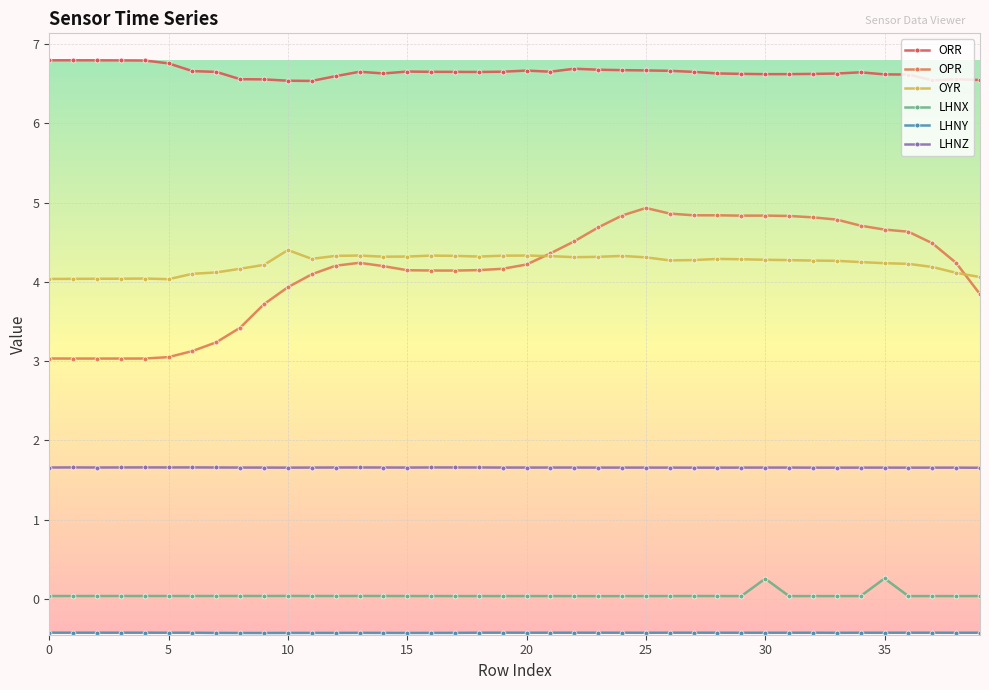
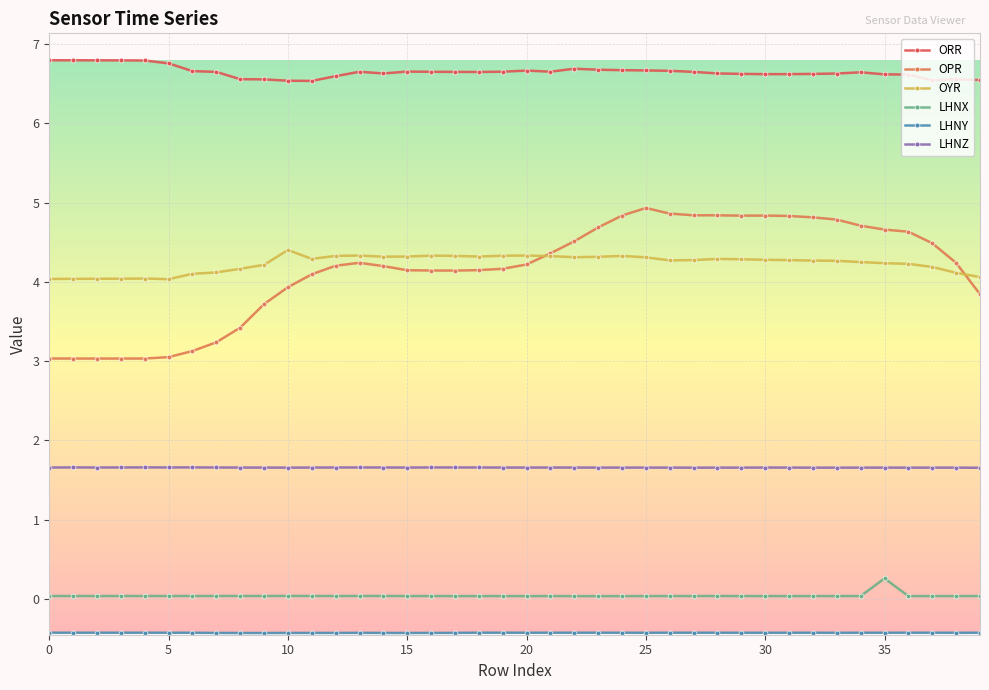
  {
    "OYR": {
      "0": 4.0,
      "5": 4.0,
      "10": 4.4,
      "15": 4.3,
      "20": 4.3,
      "25": 4.3,
      "30": 4.3,
      "35": 4.2
    },
    "LHNX": {
      "0": 0.0,
      "5": 0.0,
      "10": 0.0,
      "15": 0.0,
      "20": 0.0,
      "25": 0.0,
-     "30": 0.3,
+     "30": 0.0,
      "35": 0.3
    },
    "LHNY": {
      "0": -0.4,
      "5": -0.4,
      "10": -0.4,
      "15": -0.4,
      "20": -0.4,
      "25": -0.4,
      "30": -0.4,
      "35": -0.4
    },
    "LHNZ": {
      "0": 1.7,
      "5": 1.7,
      "10": 1.7,
      "15": 1.7,
      "20": 1.7,
      "25": 1.7,
      "30": 1.7,
      "35": 1.7
    }
  }
